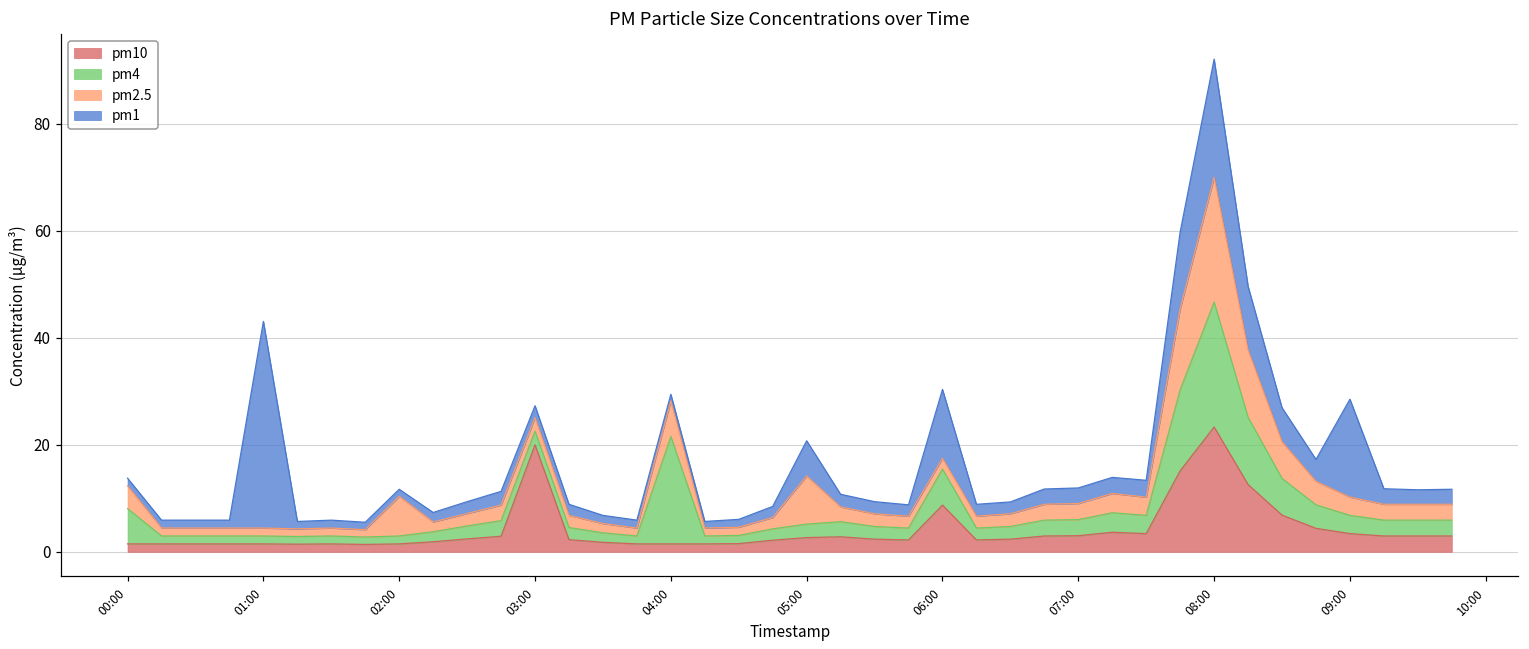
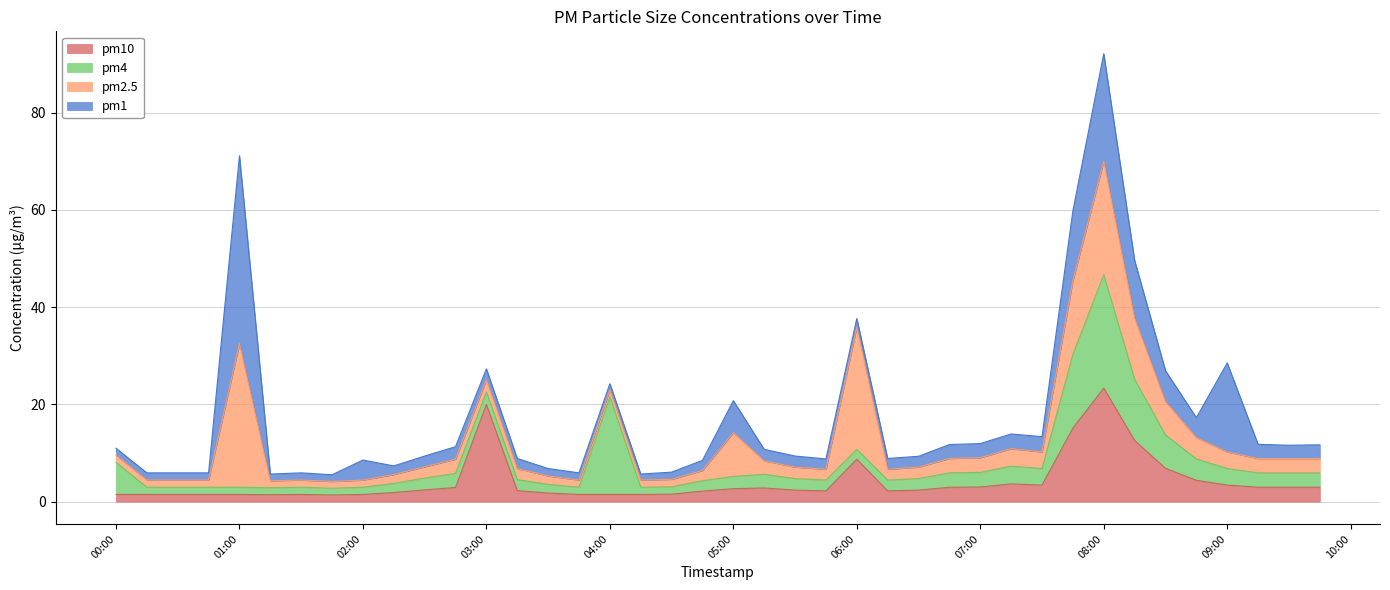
  {
    "pm10": {
      "00:00": 1,
      "01:00": 1,
      "02:00": 1,
      "03:00": 20,
      "04:00": 1,
      "05:00": 3,
      "06:00": 9,
      "07:00": 3,
      "08:00": 23,
      "09:00": 3
    },
    "pm4": {
      "00:00": 7,
      "01:00": 1,
      "02:00": 1,
      "03:00": 3,
      "04:00": 20,
      "05:00": 3,
-     "06:00": 7,
+     "06:00": 2,
      "07:00": 3,
      "08:00": 23,
      "09:00": 3
    },
    "pm2.5": {
-     "00:00": 4,
-     "01:00": 1,
-     "02:00": 7,
+     "00:00": 1,
+     "01:00": 30,
+     "02:00": 1,
      "03:00": 3,
-     "04:00": 7,
+     "04:00": 1,
      "05:00": 9,
-     "06:00": 2,
+     "06:00": 25,
      "07:00": 3,
      "08:00": 23,
      "09:00": 3
    },
    "pm1": {
      "00:00": 1,
      "01:00": 39,
-     "02:00": 1,
+     "02:00": 4,
      "03:00": 2,
      "04:00": 1,
      "05:00": 7,
-     "06:00": 13,
+     "06:00": 2,
      "07:00": 3,
      "08:00": 22,
      "09:00": 18
    }
  }
